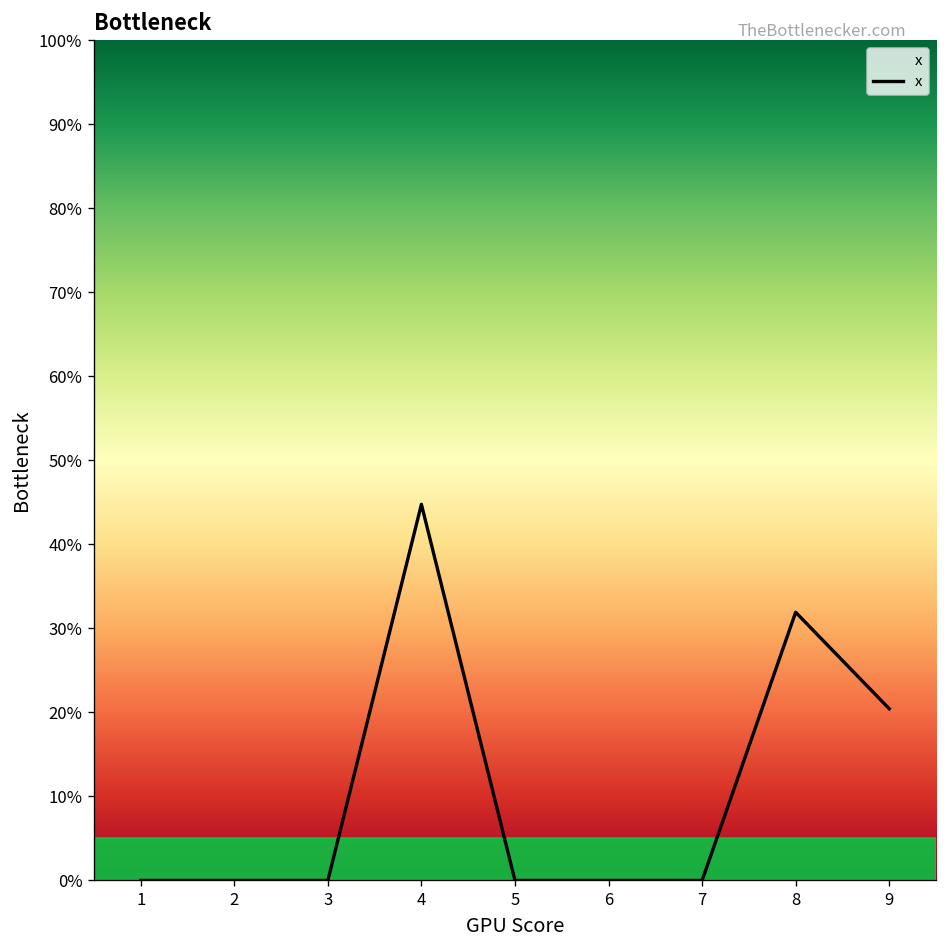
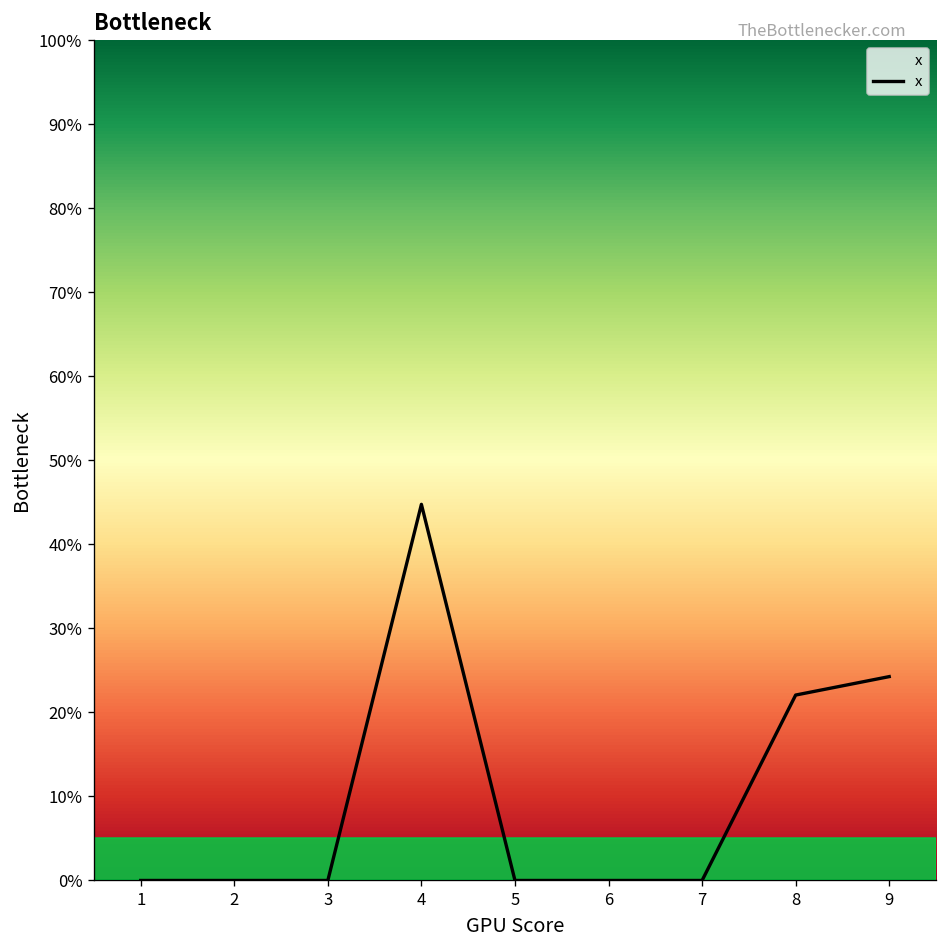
  {
    "4": "45%",
-   "8": "32%",
-   "9": "20%"
+   "8": "22%",
+   "9": "24%"
  }
